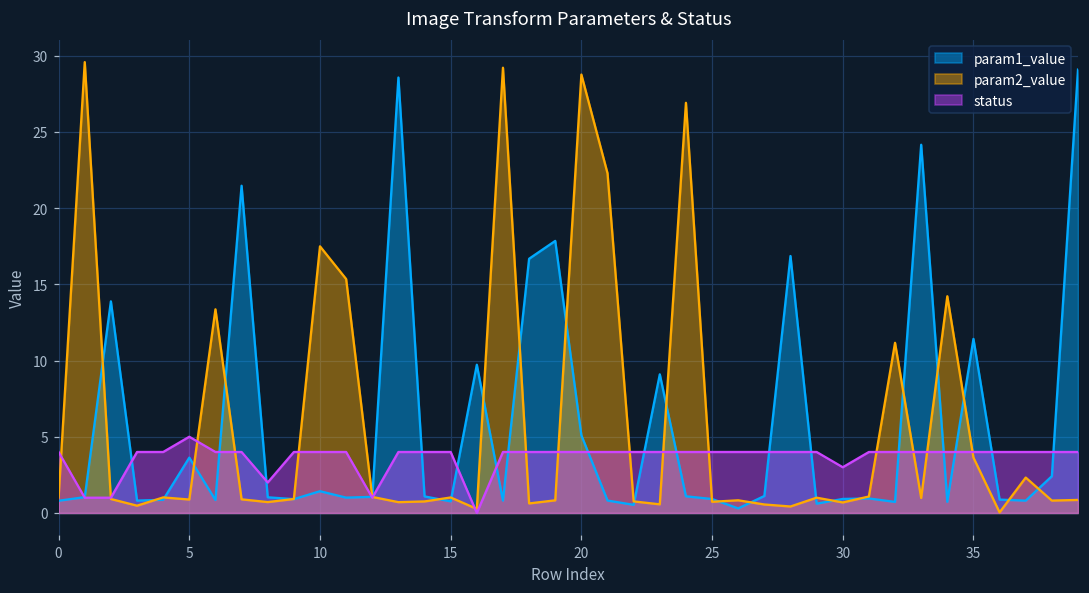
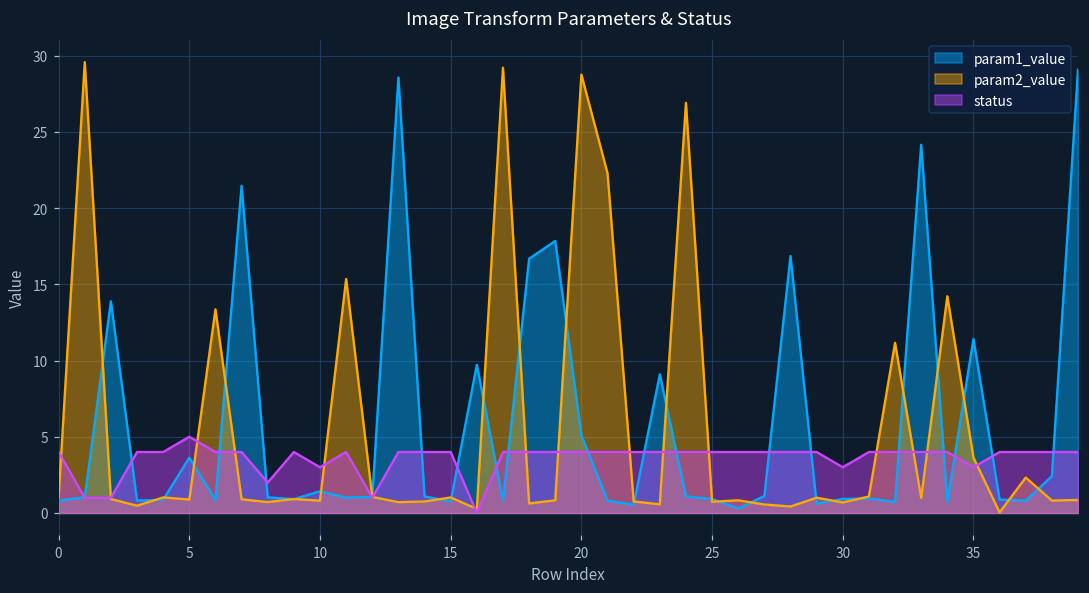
  {
    "param1_value": {
      "0": 0.8,
      "5": 3.6,
      "10": 1.4,
      "15": 0.8,
      "20": 5.1,
      "30": 0.9,
      "35": 11.4
    },
    "param2_value": {
      "0": 1.0,
      "5": 0.9,
-     "10": 17.5,
+     "10": 0.8,
      "15": 1.0,
      "20": 28.8,
      "30": 0.7,
      "35": 3.6
    },
    "status": {
      "0": 4,
      "5": 5,
-     "10": 4,
+     "10": 3,
      "15": 4,
      "20": 4,
      "25": 4,
      "30": 3,
-     "35": 4
+     "35": 3
    }
  }
